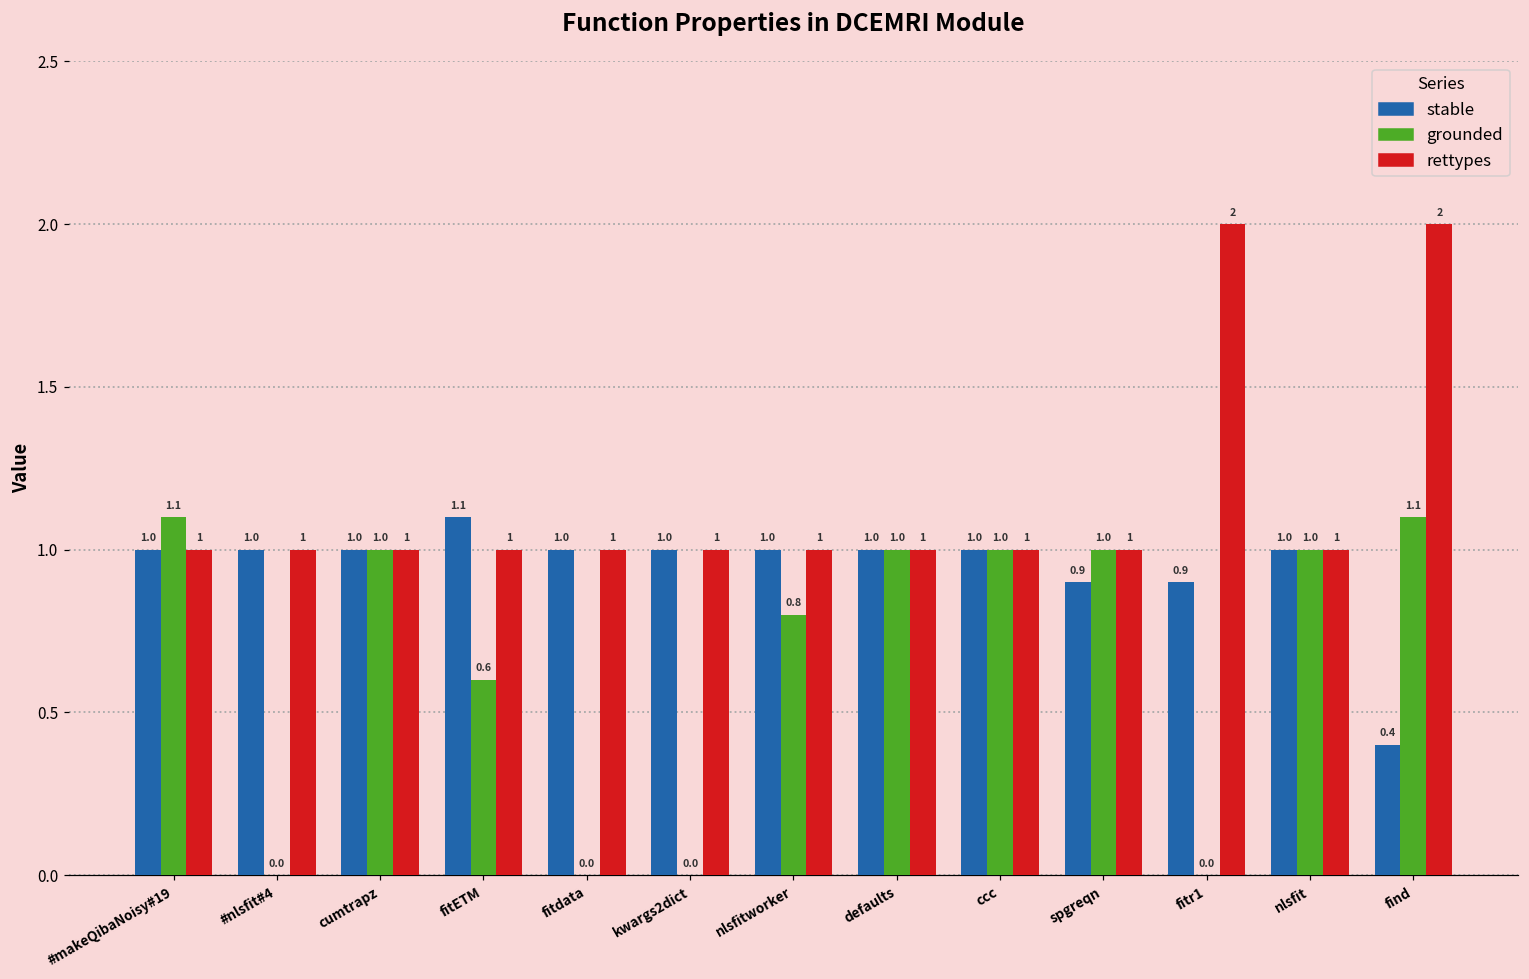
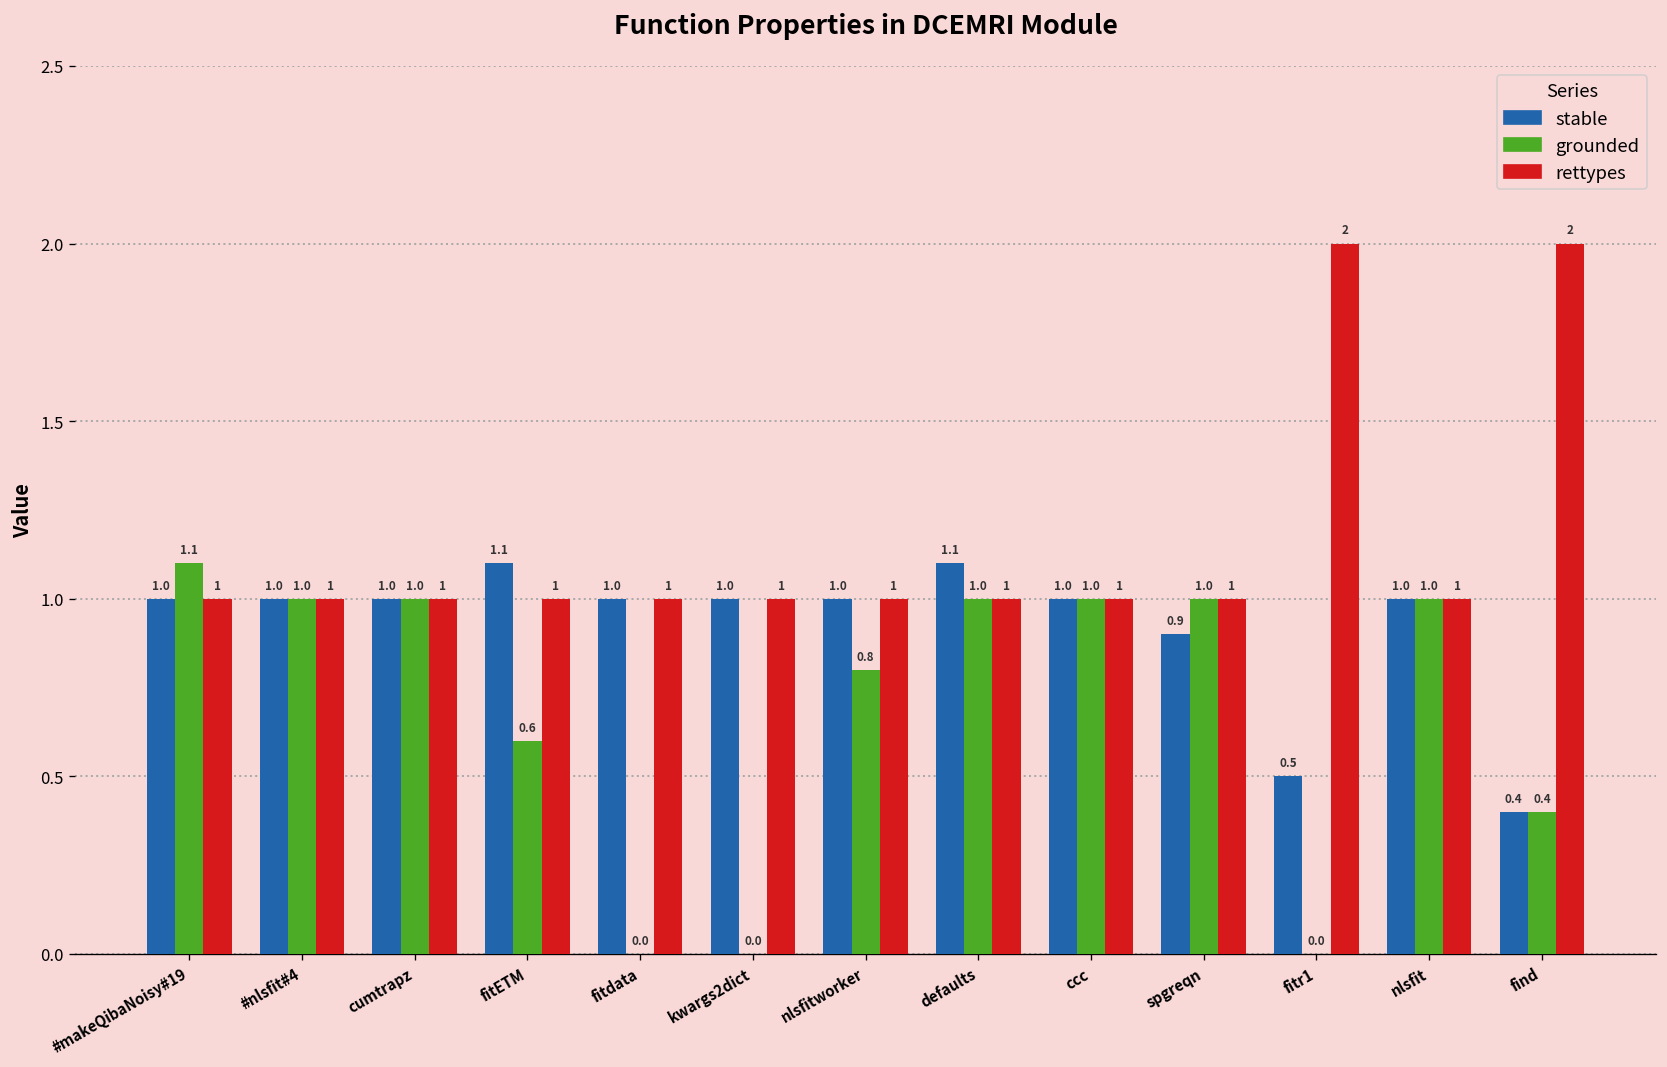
  {
    "stable": {
      "#makeQibaNoisy#19": 1.0,
      "#nlsfit#4": 1.0,
      "cumtrapz": 1.0,
      "fitETM": 1.1,
      "fitdata": 1.0,
      "kwargs2dict": 1.0,
      "nlsfitworker": 1.0,
-     "defaults": 1.0,
+     "defaults": 1.1,
      "ccc": 1.0,
      "spgreqn": 0.9,
-     "fitr1": 0.9,
+     "fitr1": 0.5,
      "nlsfit": 1.0,
      "find": 0.4
    },
    "grounded": {
      "#makeQibaNoisy#19": 1.1,
-     "#nlsfit#4": 0.0,
+     "#nlsfit#4": 1.0,
      "cumtrapz": 1.0,
      "fitETM": 0.6,
      "fitdata": 0.0,
      "kwargs2dict": 0.0,
      "nlsfitworker": 0.8,
      "defaults": 1.0,
      "ccc": 1.0,
      "spgreqn": 1.0,
      "fitr1": 0.0,
      "nlsfit": 1.0,
-     "find": 1.1
+     "find": 0.4
    },
    "rettypes": {
      "#makeQibaNoisy#19": 1,
      "#nlsfit#4": 1,
      "cumtrapz": 1,
      "fitETM": 1,
      "fitdata": 1,
      "kwargs2dict": 1,
      "nlsfitworker": 1,
      "defaults": 1,
      "ccc": 1,
      "spgreqn": 1,
      "fitr1": 2,
      "nlsfit": 1,
      "find": 2
    }
  }
